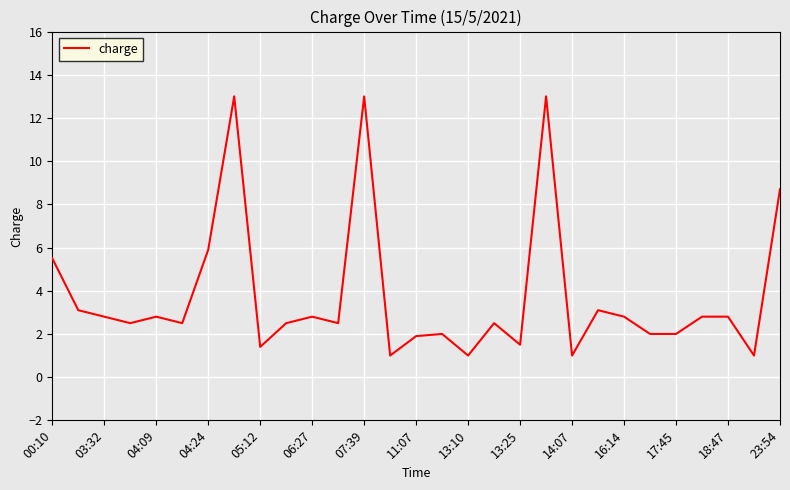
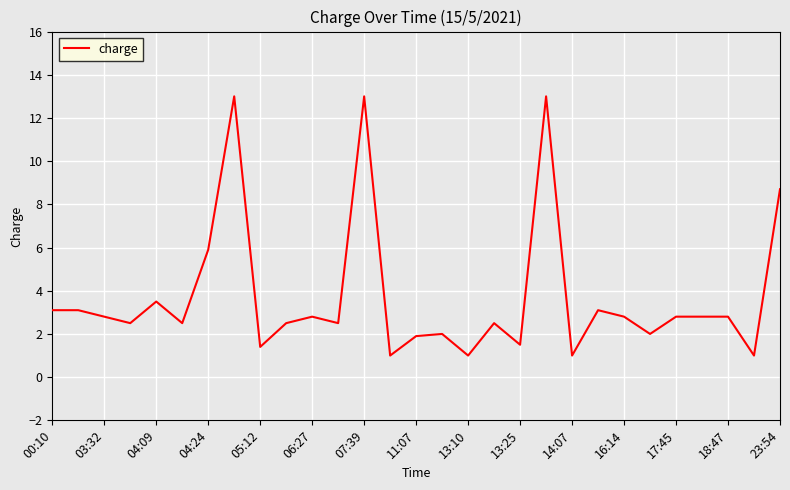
  {
-   "00:10": 5.5,
+   "00:10": 3.1,
    "03:32": 2.8,
-   "04:09": 2.8,
+   "04:09": 3.5,
    "04:24": 5.9,
    "05:12": 1.4,
    "06:27": 2.8,
    "07:39": 13.0,
    "11:07": 1.9,
    "13:10": 1.0,
    "13:25": 1.5,
    "14:07": 1.0,
    "16:14": 2.8,
-   "17:45": 2.0,
+   "17:45": 2.8,
    "18:47": 2.8,
    "23:54": 8.7
  }
